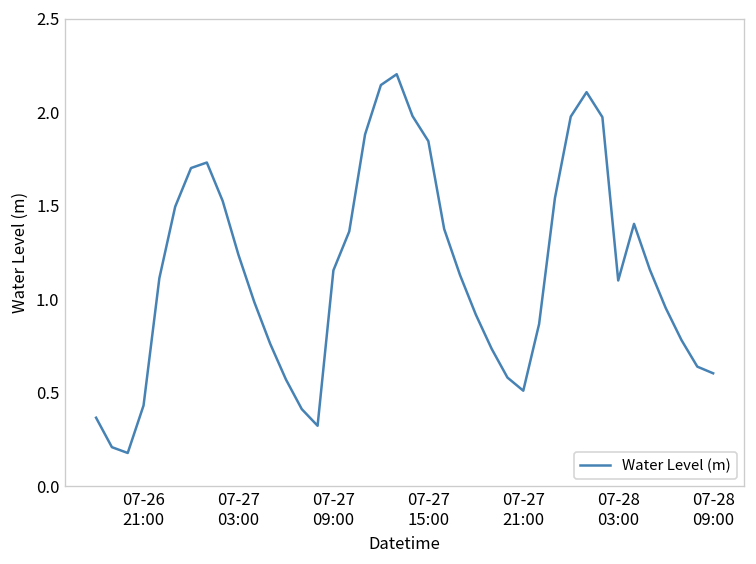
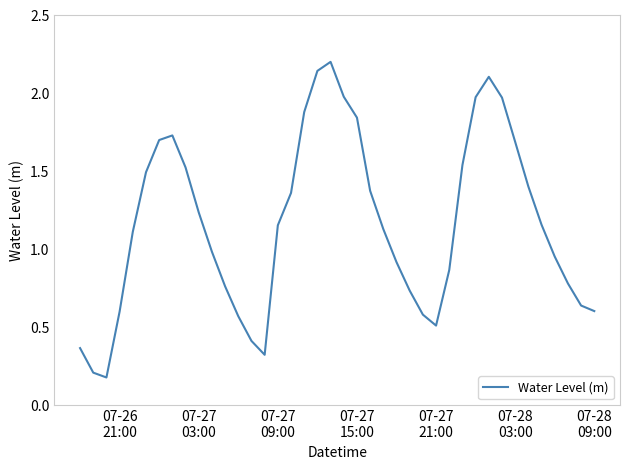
  {
-   "07-26 21:00": 0.43,
+   "07-26 21:00": 0.60,
    "07-27 03:00": 1.24,
    "07-27 09:00": 1.15,
    "07-27 15:00": 1.85,
    "07-27 21:00": 0.51,
-   "07-28 03:00": 1.10,
+   "07-28 03:00": 1.69,
    "07-28 09:00": 0.60
  }
